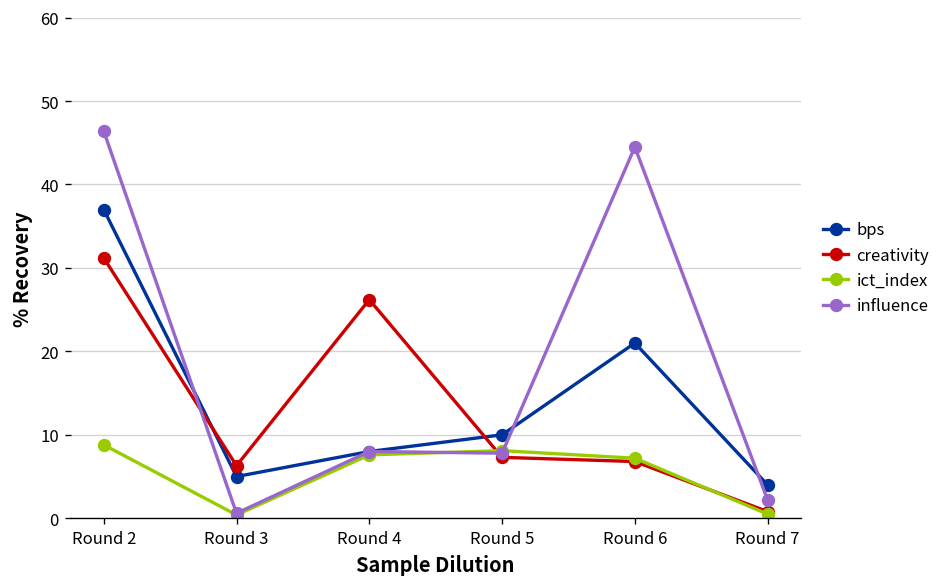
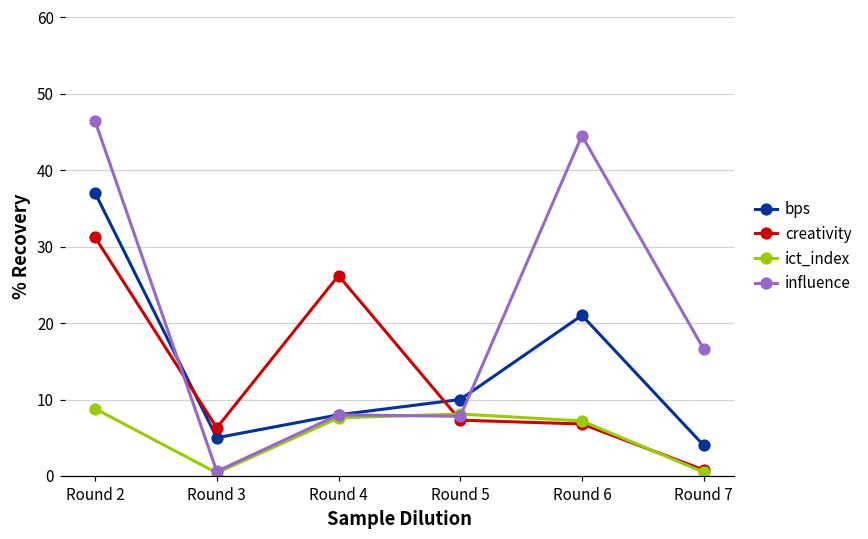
  {
    "bps": {
      "Round 2": 37,
      "Round 3": 5,
      "Round 5": 10,
      "Round 6": 21,
      "Round 7": 4
    },
    "creativity": {
      "Round 2": 31,
      "Round 3": 6,
      "Round 4": 26,
      "Round 5": 7,
      "Round 6": 7
    },
    "ict_index": {
      "Round 2": 9,
      "Round 4": 8,
      "Round 6": 7
    },
    "influence": {
      "Round 2": 46,
      "Round 6": 45,
-     "Round 7": 2
+     "Round 7": 17
    }
  }
